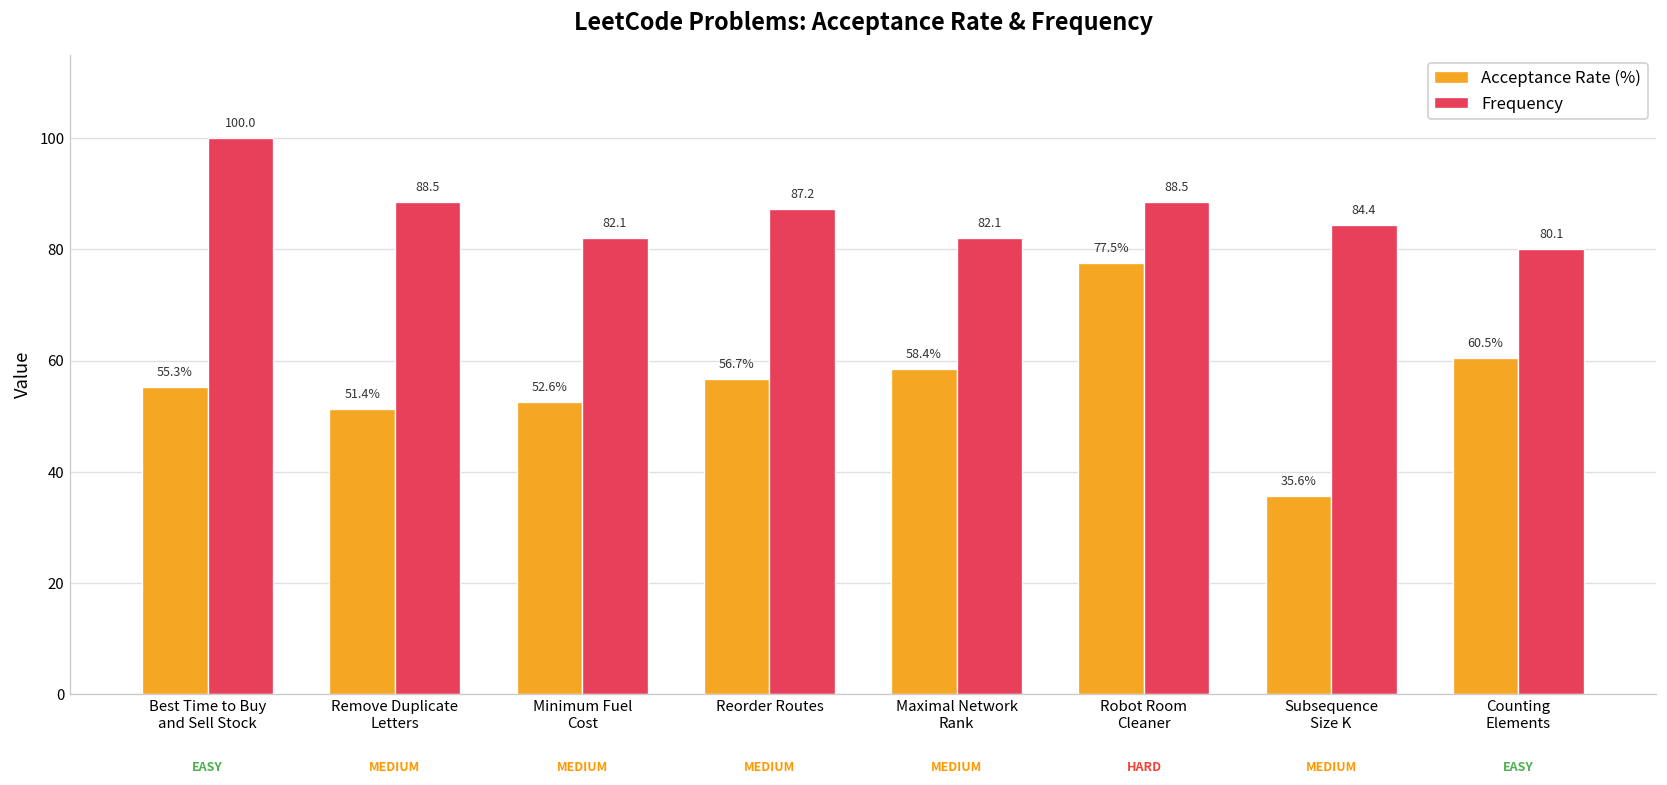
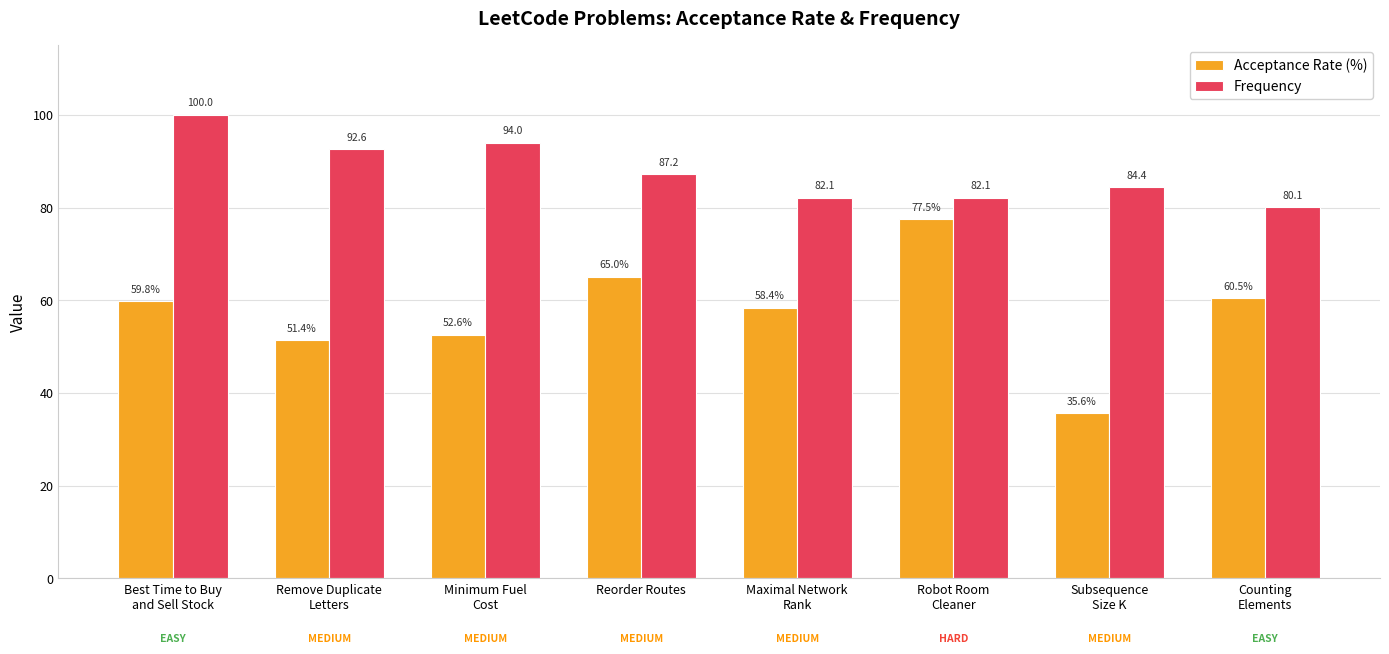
  {
    "Acceptance Rate (%)": {
-     "Best Time to Buy and Sell Stock": "55.3%",
+     "Best Time to Buy and Sell Stock": "59.8%",
      "Remove Duplicate Letters": "51.4%",
      "Minimum Fuel Cost": "52.6%",
-     "Reorder Routes": "56.7%",
+     "Reorder Routes": "65.0%",
      "Maximal Network Rank": "58.4%",
      "Robot Room Cleaner": "77.5%",
      "Subsequence Size K": "35.6%",
      "Counting Elements": "60.5%"
    },
    "Frequency": {
      "Best Time to Buy and Sell Stock": "100.0",
-     "Remove Duplicate Letters": "88.5",
-     "Minimum Fuel Cost": "82.1",
+     "Remove Duplicate Letters": "92.6",
+     "Minimum Fuel Cost": "94.0",
      "Reorder Routes": "87.2",
      "Maximal Network Rank": "82.1",
-     "Robot Room Cleaner": "88.5",
+     "Robot Room Cleaner": "82.1",
      "Subsequence Size K": "84.4",
      "Counting Elements": "80.1"
    }
  }
